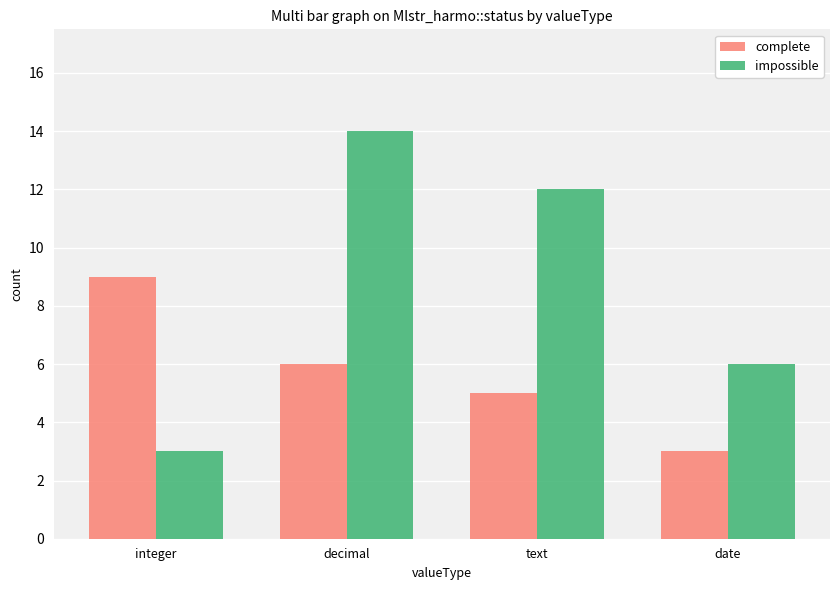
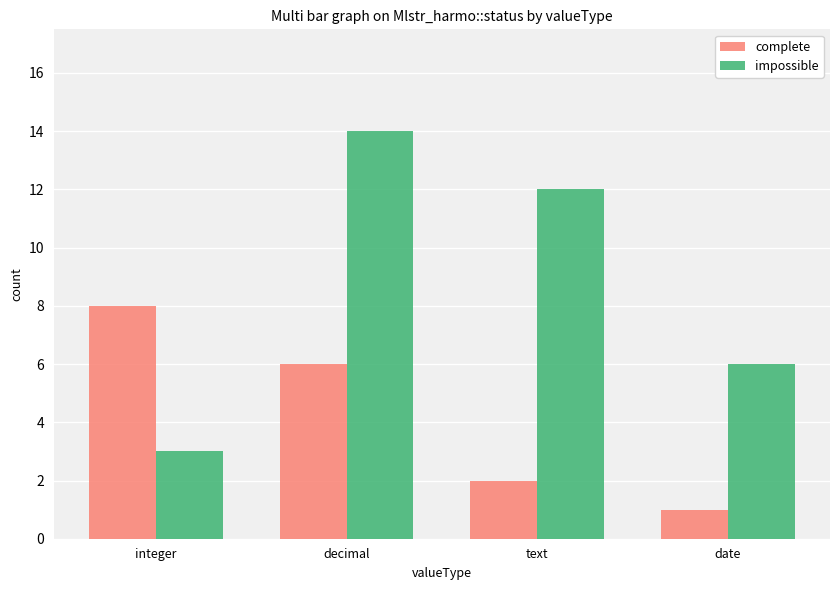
  {
    "complete": {
-     "integer": 9,
+     "integer": 8,
      "decimal": 6,
-     "text": 5,
-     "date": 3
+     "text": 2,
+     "date": 1
    },
    "impossible": {
      "integer": 3,
      "decimal": 14,
      "text": 12,
      "date": 6
    }
  }
